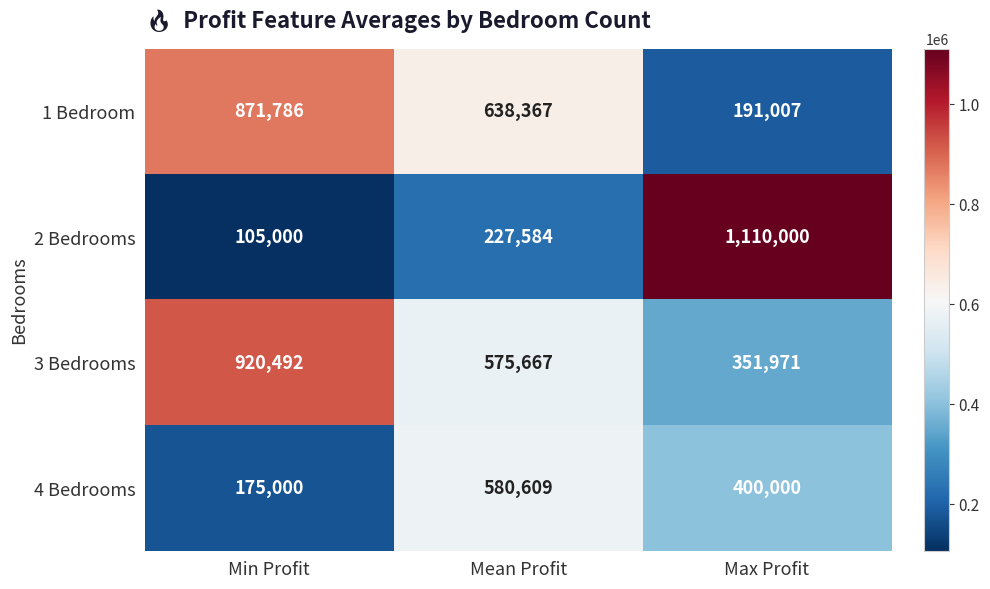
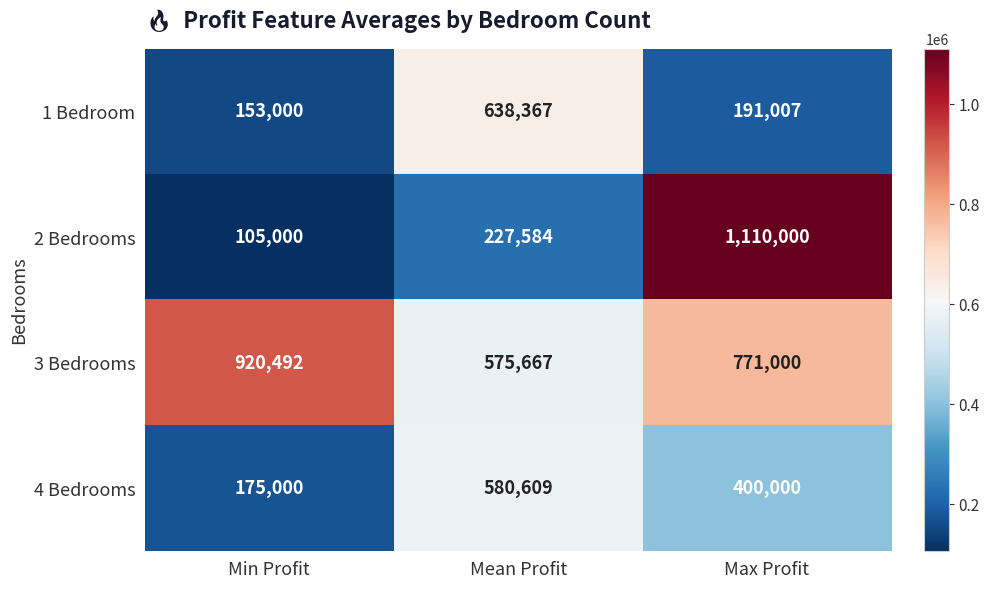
  {
    "1 Bedroom": {
-     "Min Profit": "871,786",
+     "Min Profit": "153,000",
      "Mean Profit": "638,367",
      "Max Profit": "191,007"
    },
    "2 Bedrooms": {
      "Min Profit": "105,000",
      "Mean Profit": "227,584",
      "Max Profit": "1,110,000"
    },
    "3 Bedrooms": {
      "Min Profit": "920,492",
      "Mean Profit": "575,667",
-     "Max Profit": "351,971"
+     "Max Profit": "771,000"
    },
    "4 Bedrooms": {
      "Min Profit": "175,000",
      "Mean Profit": "580,609",
      "Max Profit": "400,000"
    }
  }
